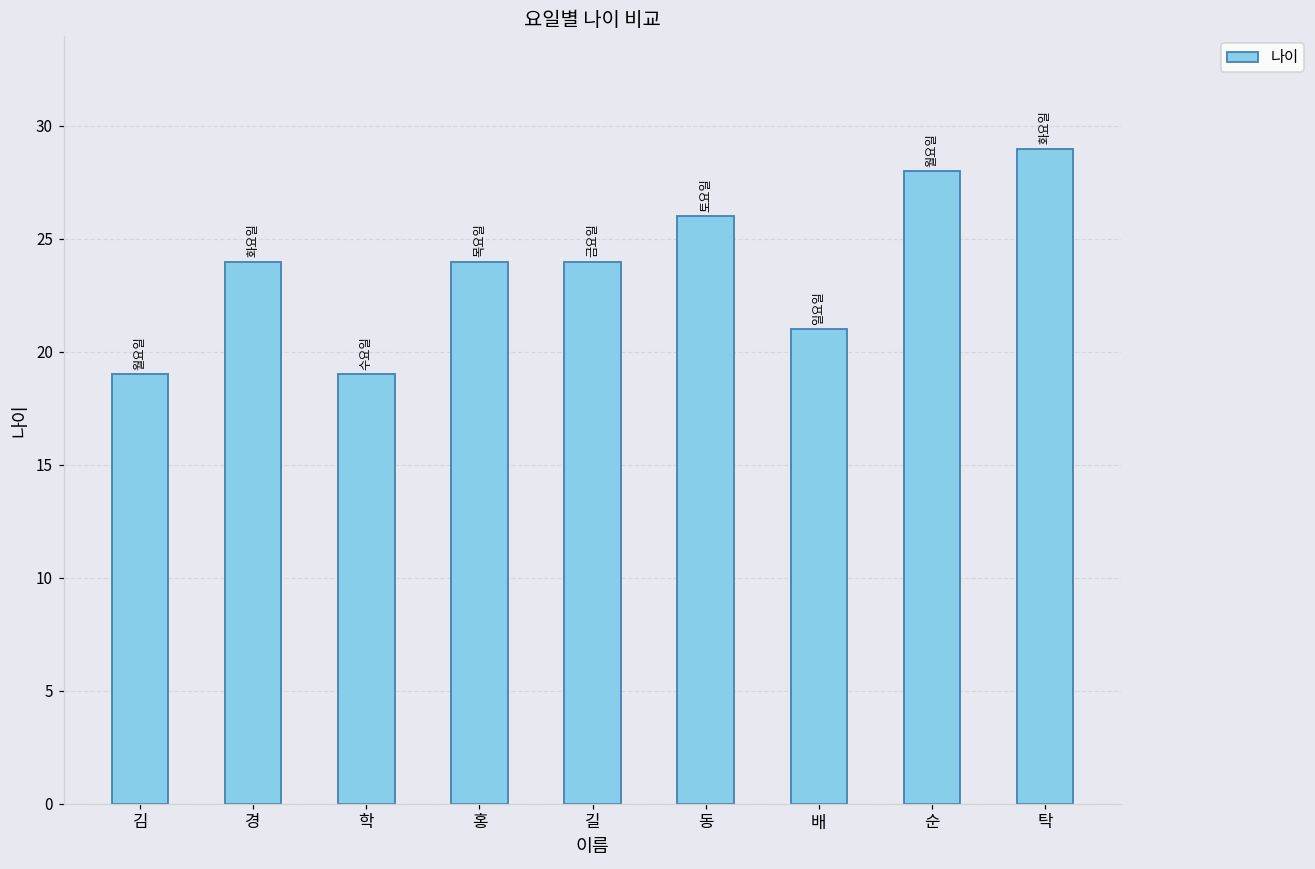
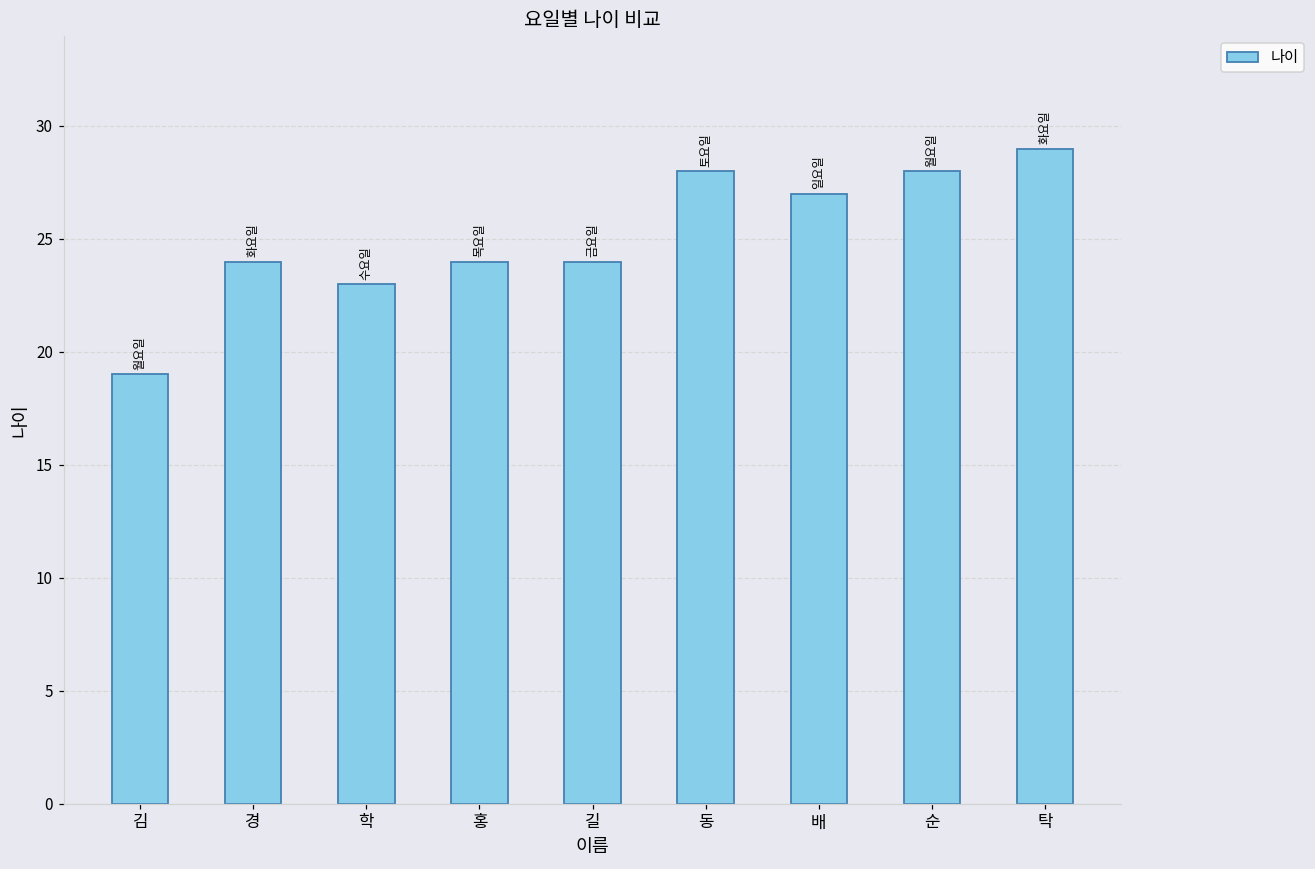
  {
    "김": 19,
    "경": 24,
-   "학": 19,
+   "학": 23,
    "홍": 24,
    "길": 24,
-   "동": 26,
-   "배": 21,
+   "동": 28,
+   "배": 27,
    "순": 28,
    "탁": 29
  }
